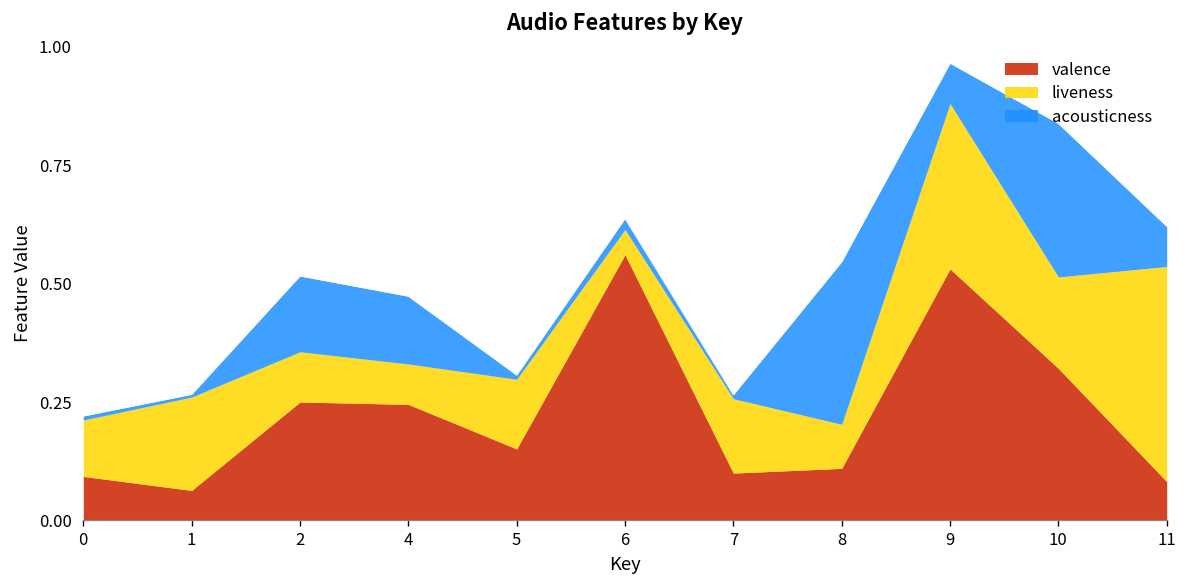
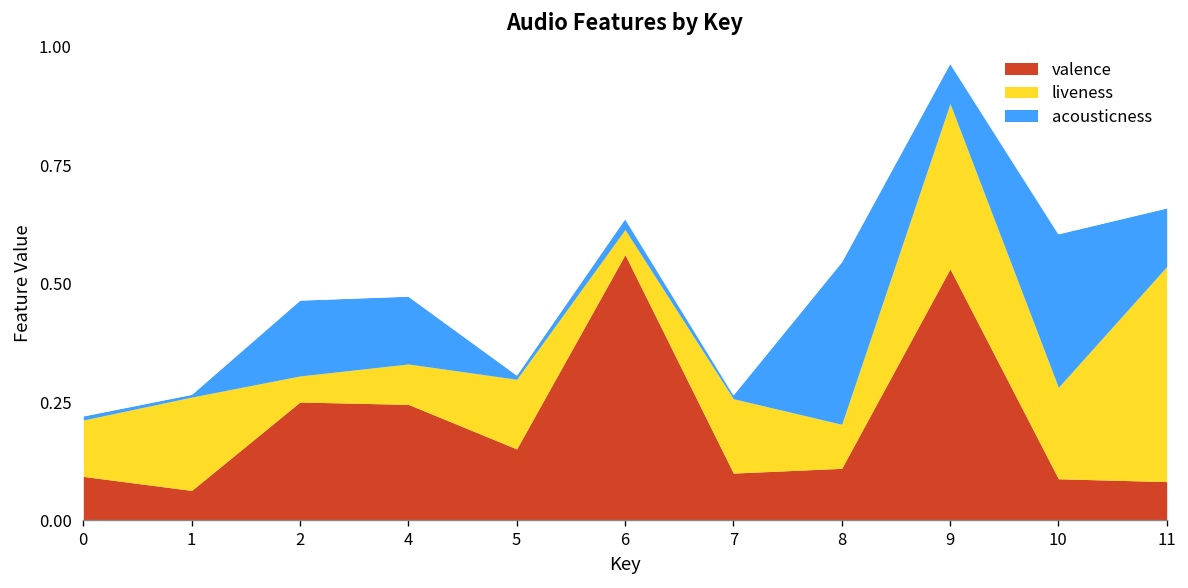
  {
    "valence": {
      "0": 0.09,
      "1": 0.06,
      "2": 0.25,
      "4": 0.25,
      "5": 0.15,
      "6": 0.56,
      "7": 0.10,
      "8": 0.11,
      "9": 0.53,
-     "10": 0.32,
+     "10": 0.09,
      "11": 0.08
    },
    "liveness": {
      "0": 0.12,
-     "2": 0.11,
+     "2": 0.05,
      "4": 0.09,
      "5": 0.15,
      "6": 0.05,
      "7": 0.16,
      "8": 0.09,
      "9": 0.35,
      "10": 0.19,
      "11": 0.45
    },
    "acousticness": {
      "0": 0.01,
      "2": 0.16,
      "4": 0.14,
      "5": 0.01,
      "6": 0.02,
      "7": 0.01,
      "8": 0.34,
      "9": 0.09,
      "10": 0.32,
-     "11": 0.08
+     "11": 0.12
    }
  }
